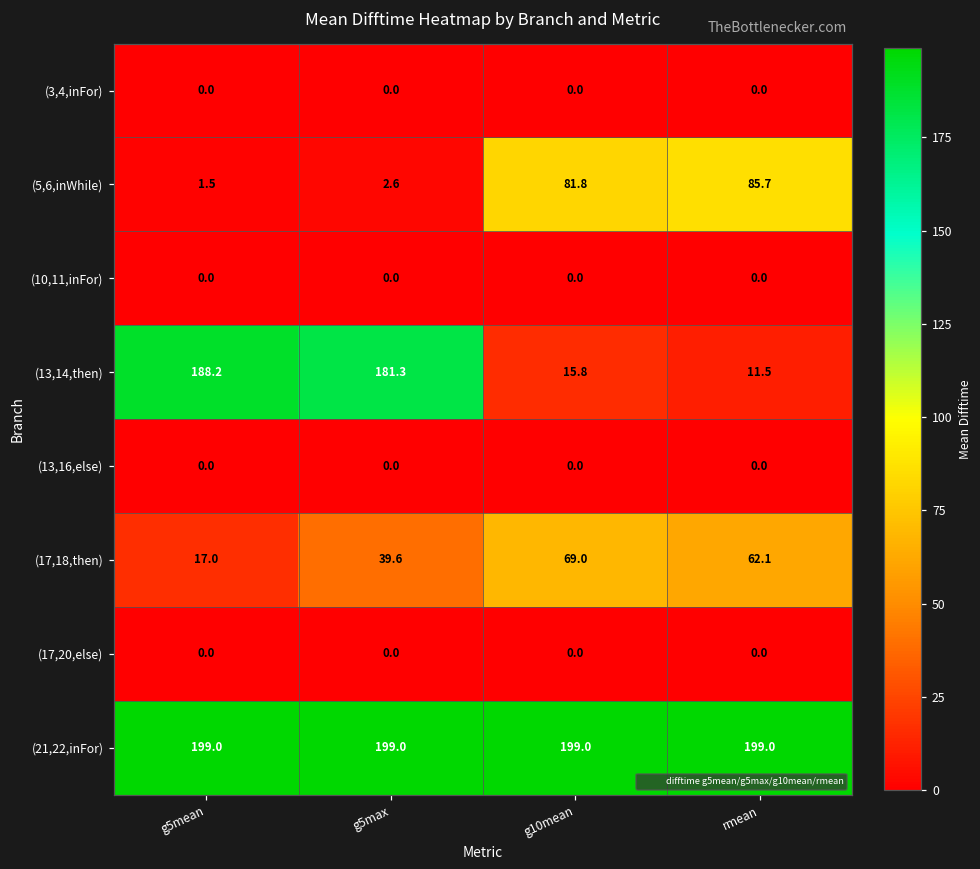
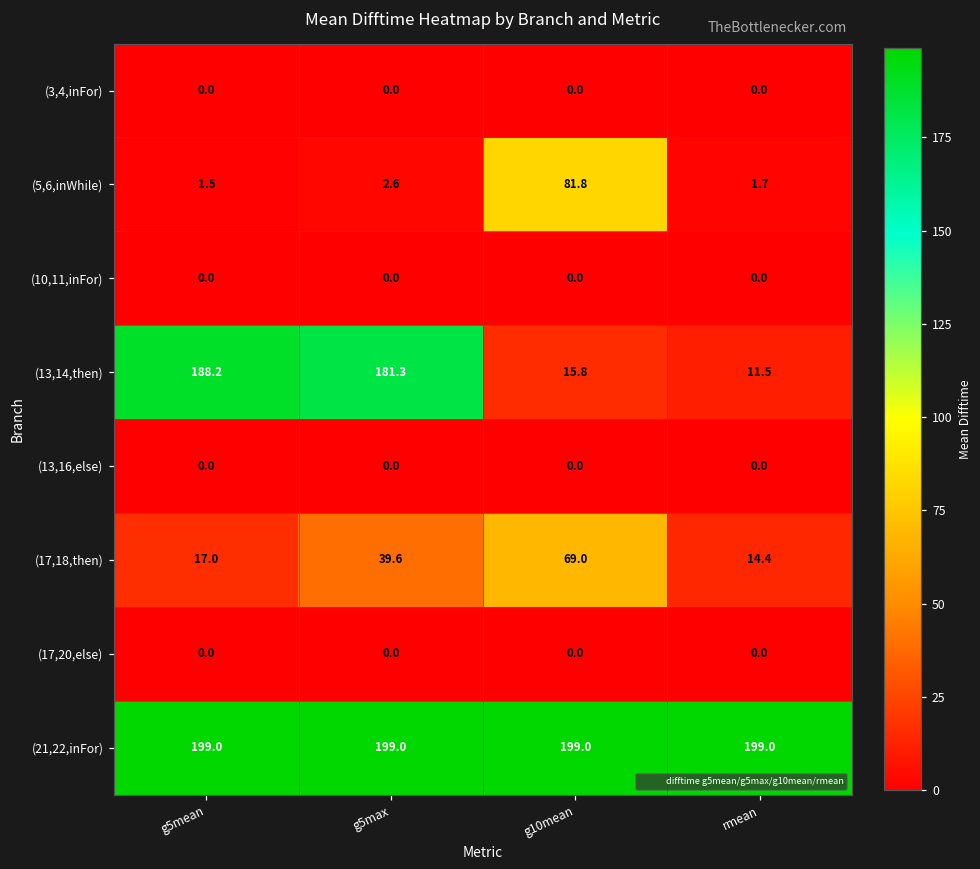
  {
    "(3,4,inFor)": {
      "g5mean": 0.0,
      "g5max": 0.0,
      "g10mean": 0.0,
      "rmean": 0.0
    },
    "(5,6,inWhile)": {
      "g5mean": 1.5,
      "g5max": 2.6,
      "g10mean": 81.8,
-     "rmean": 85.7
+     "rmean": 1.7
    },
    "(10,11,inFor)": {
      "g5mean": 0.0,
      "g5max": 0.0,
      "g10mean": 0.0,
      "rmean": 0.0
    },
    "(13,14,then)": {
      "g5mean": 188.2,
      "g5max": 181.3,
      "g10mean": 15.8,
      "rmean": 11.5
    },
    "(13,16,else)": {
      "g5mean": 0.0,
      "g5max": 0.0,
      "g10mean": 0.0,
      "rmean": 0.0
    },
    "(17,18,then)": {
      "g5mean": 17.0,
      "g5max": 39.6,
      "g10mean": 69.0,
-     "rmean": 62.1
+     "rmean": 14.4
    },
    "(17,20,else)": {
      "g5mean": 0.0,
      "g5max": 0.0,
      "g10mean": 0.0,
      "rmean": 0.0
    },
    "(21,22,inFor)": {
      "g5mean": 199.0,
      "g5max": 199.0,
      "g10mean": 199.0,
      "rmean": 199.0
    }
  }
